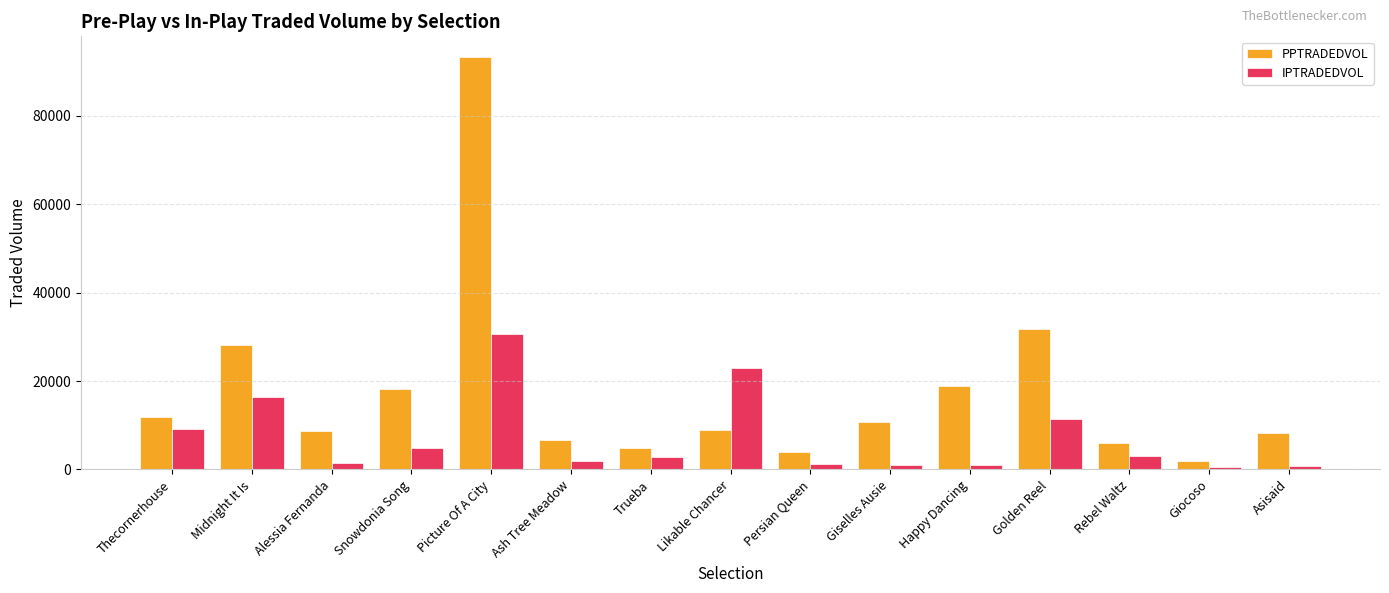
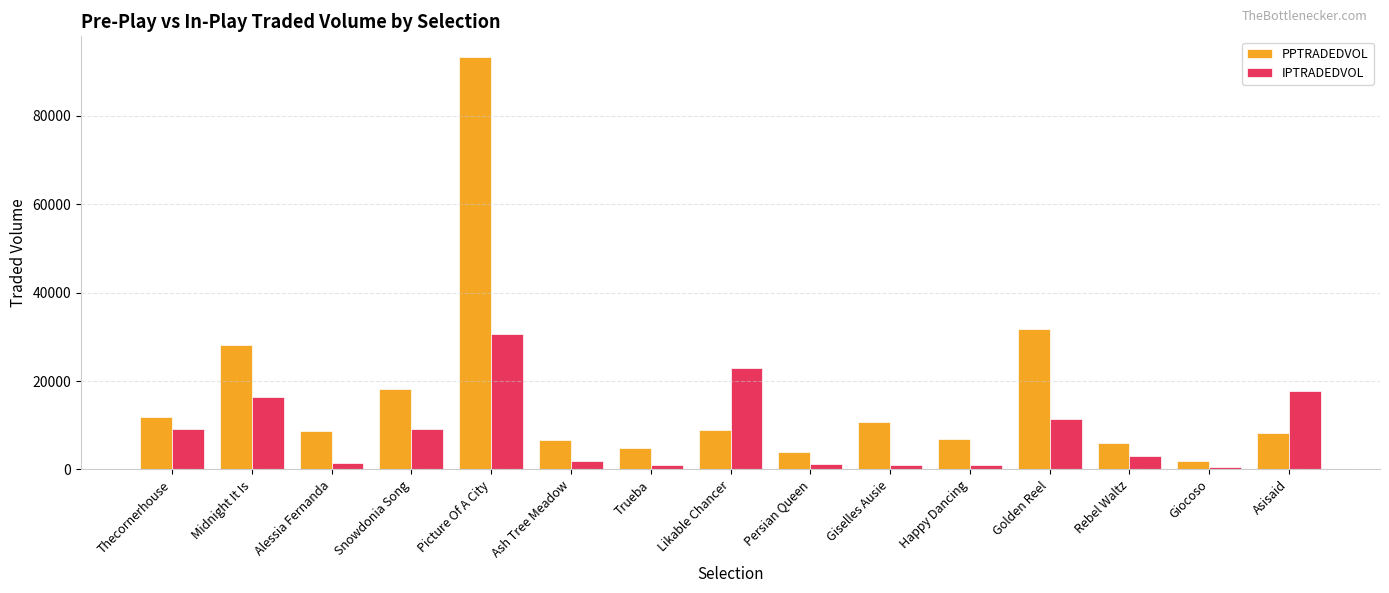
  {
    "PPTRADEDVOL": {
      "Thecornerhouse": 12000,
      "Midnight It Is": 28000,
      "Alessia Fernanda": 9000,
      "Snowdonia Song": 18000,
      "Picture Of A City": 93000,
      "Ash Tree Meadow": 7000,
      "Trueba": 5000,
      "Likable Chancer": 9000,
      "Persian Queen": 4000,
      "Giselles Ausie": 11000,
-     "Happy Dancing": 19000,
+     "Happy Dancing": 7000,
      "Golden Reel": 32000,
      "Rebel Waltz": 6000,
      "Giocoso": 2000,
      "Asisaid": 8000
    },
    "IPTRADEDVOL": {
      "Thecornerhouse": 9000,
      "Midnight It Is": 16000,
      "Alessia Fernanda": 1000,
-     "Snowdonia Song": 5000,
+     "Snowdonia Song": 9000,
      "Picture Of A City": 31000,
      "Ash Tree Meadow": 2000,
-     "Trueba": 3000,
+     "Trueba": 1000,
      "Likable Chancer": 23000,
      "Persian Queen": 1000,
      "Giselles Ausie": 1000,
      "Happy Dancing": 1000,
      "Golden Reel": 11000,
      "Rebel Waltz": 3000,
-     "Asisaid": 1000
+     "Asisaid": 18000
    }
  }
